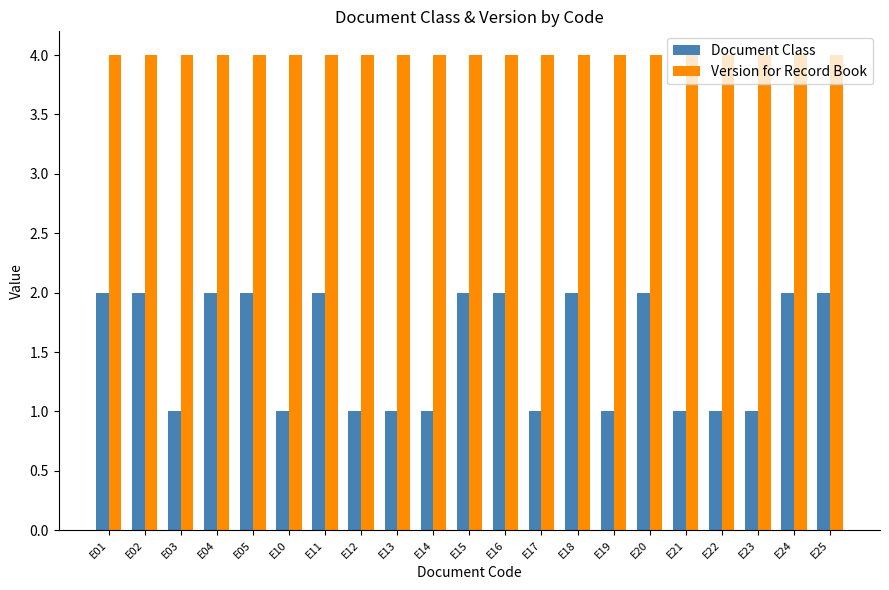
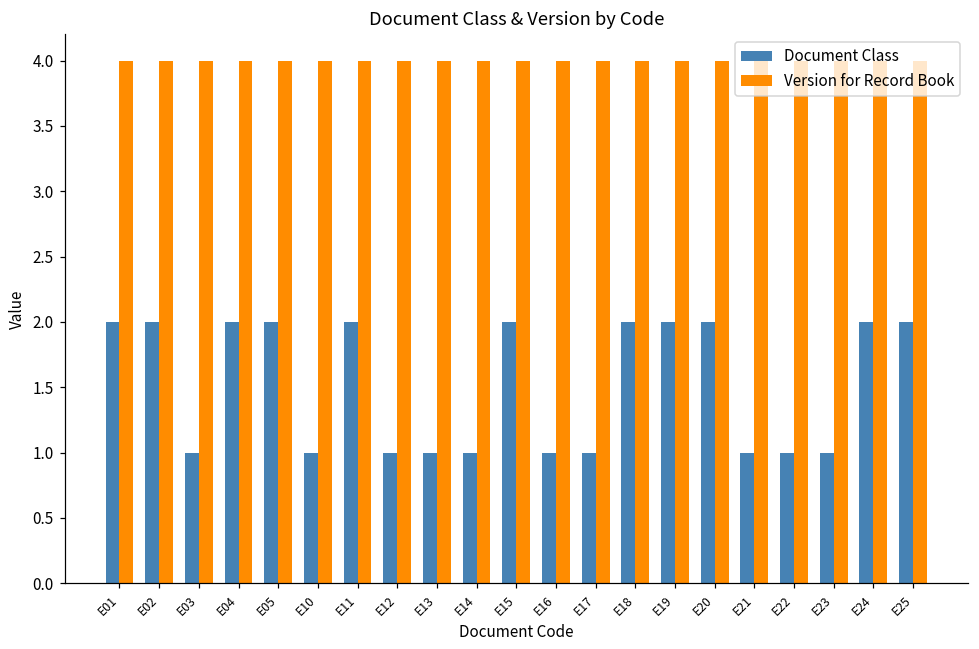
  {
    "Document Class": {
      "E01": 2,
      "E02": 2,
      "E03": 1,
      "E04": 2,
      "E05": 2,
      "E10": 1,
      "E11": 2,
      "E12": 1,
      "E13": 1,
      "E14": 1,
      "E15": 2,
-     "E16": 2,
+     "E16": 1,
      "E17": 1,
      "E18": 2,
-     "E19": 1,
+     "E19": 2,
      "E20": 2,
      "E21": 1,
      "E22": 1,
      "E23": 1,
      "E24": 2,
      "E25": 2
    },
    "Version for Record Book": {
      "E01": 4,
      "E02": 4,
      "E03": 4,
      "E04": 4,
      "E05": 4,
      "E10": 4,
      "E11": 4,
      "E12": 4,
      "E13": 4,
      "E14": 4,
      "E15": 4,
      "E16": 4,
      "E17": 4,
      "E18": 4,
      "E19": 4,
      "E20": 4
    }
  }
